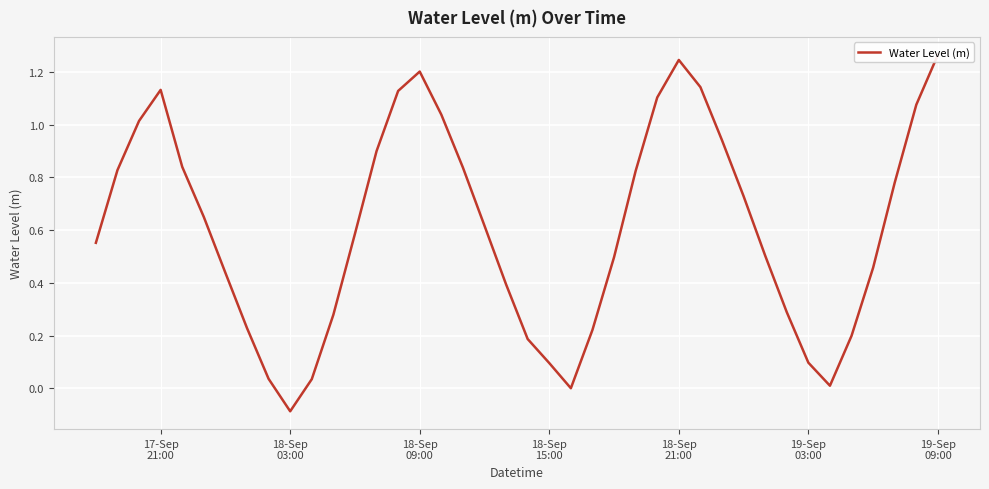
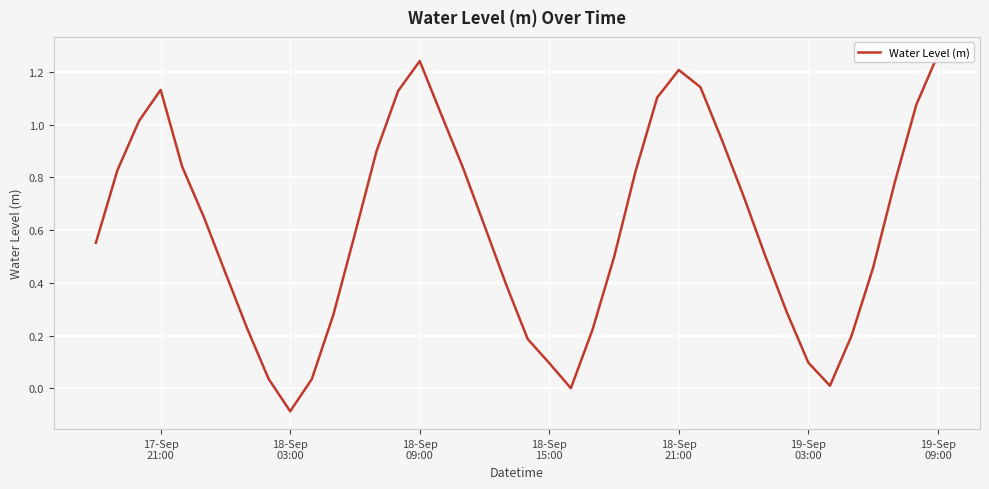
  {
    "17-Sep 21:00": 1.13,
    "18-Sep 03:00": -0.09,
-   "18-Sep 09:00": 1.20,
+   "18-Sep 09:00": 1.24,
    "18-Sep 15:00": 0.10,
-   "18-Sep 21:00": 1.24,
+   "18-Sep 21:00": 1.21,
    "19-Sep 03:00": 0.10
  }
